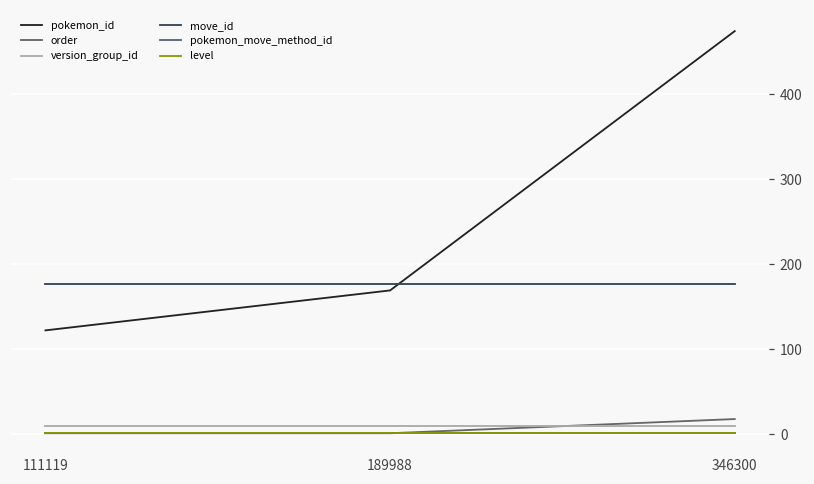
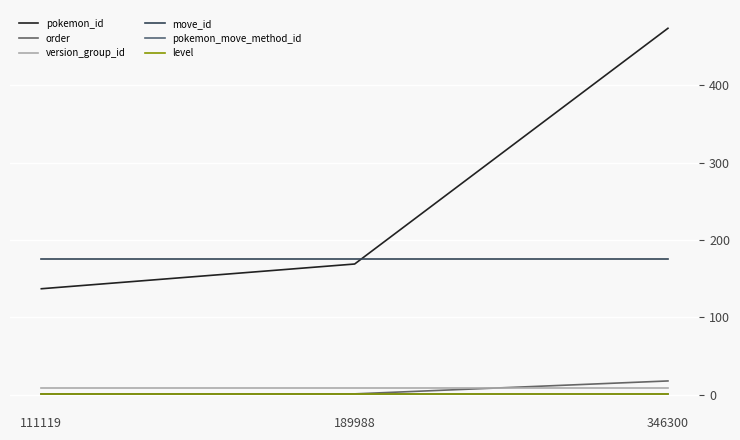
  {
    "pokemon_id": {
-     "111119": 120,
+     "111119": 140,
      "189988": 170,
      "346300": 470
    },
    "order": {
      "346300": 20
    },
    "version_group_id": {
      "111119": 10,
      "189988": 10,
      "346300": 10
    },
    "move_id": {
      "111119": 180,
      "189988": 180,
      "346300": 180
    },
    "level": {
      "346300": 0
    }
  }
